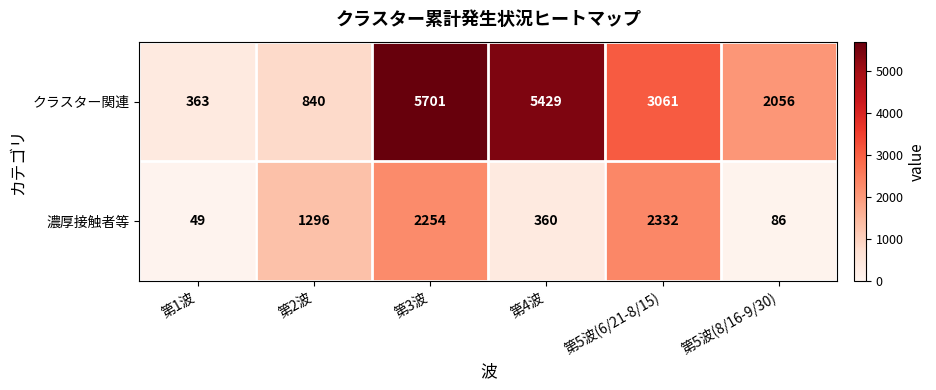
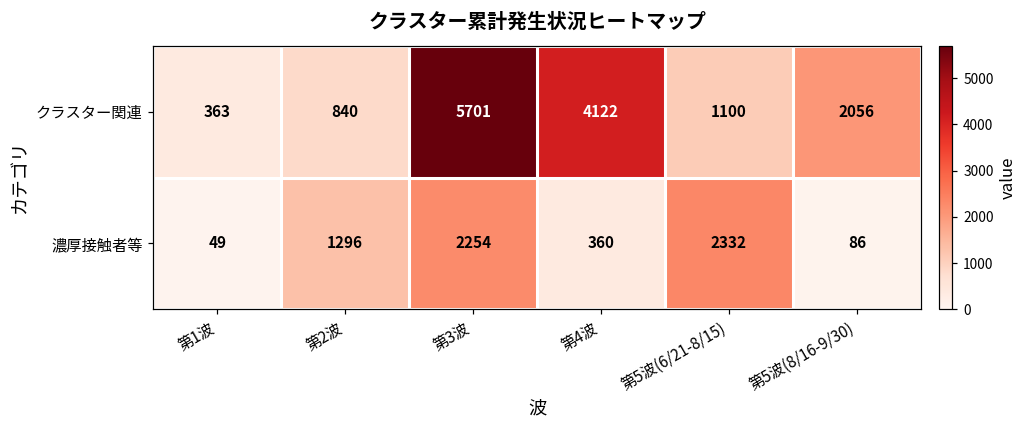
  {
    "クラスター関連": {
      "第1波": 363,
      "第2波": 840,
      "第3波": 5701,
-     "第4波": 5429,
-     "第5波(6/21-8/15)": 3061,
+     "第4波": 4122,
+     "第5波(6/21-8/15)": 1100,
      "第5波(8/16-9/30)": 2056
    },
    "濃厚接触者等": {
      "第1波": 49,
      "第2波": 1296,
      "第3波": 2254,
      "第4波": 360,
      "第5波(6/21-8/15)": 2332,
      "第5波(8/16-9/30)": 86
    }
  }
